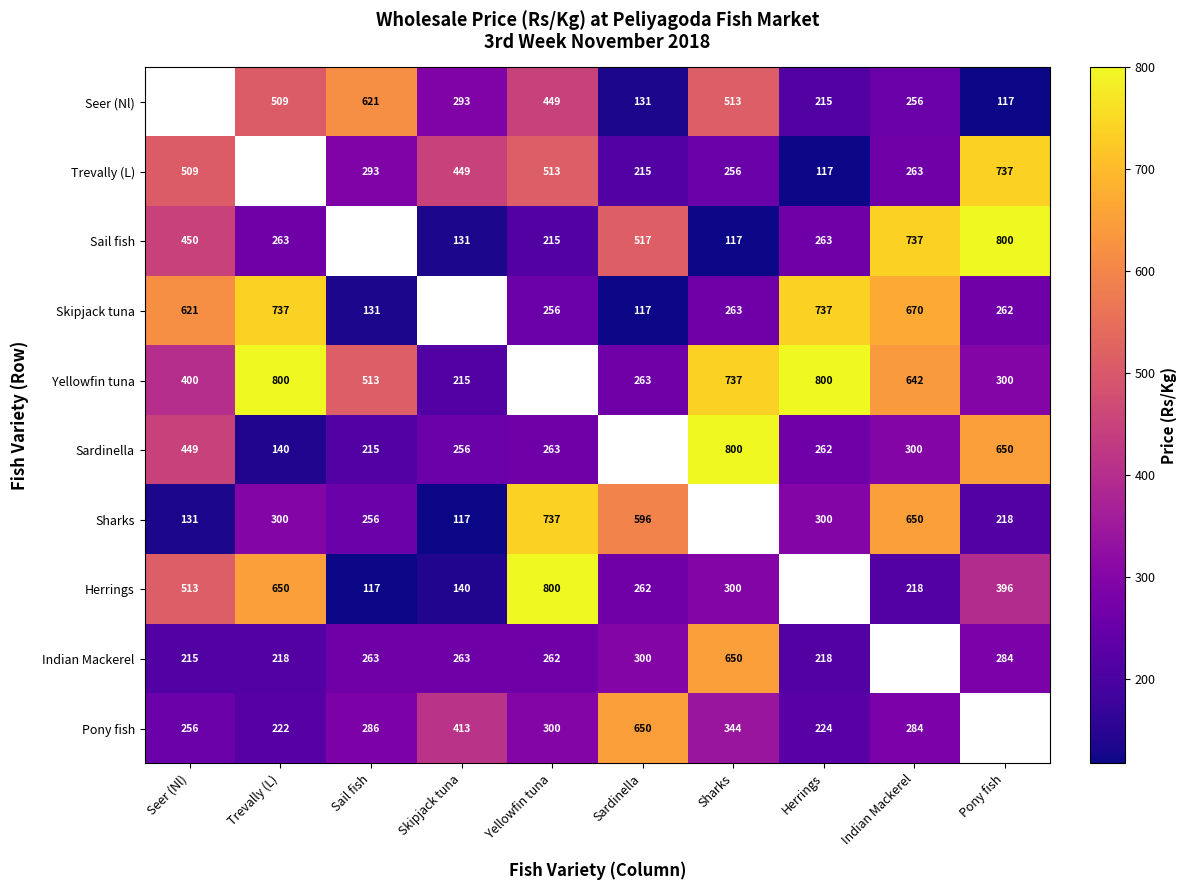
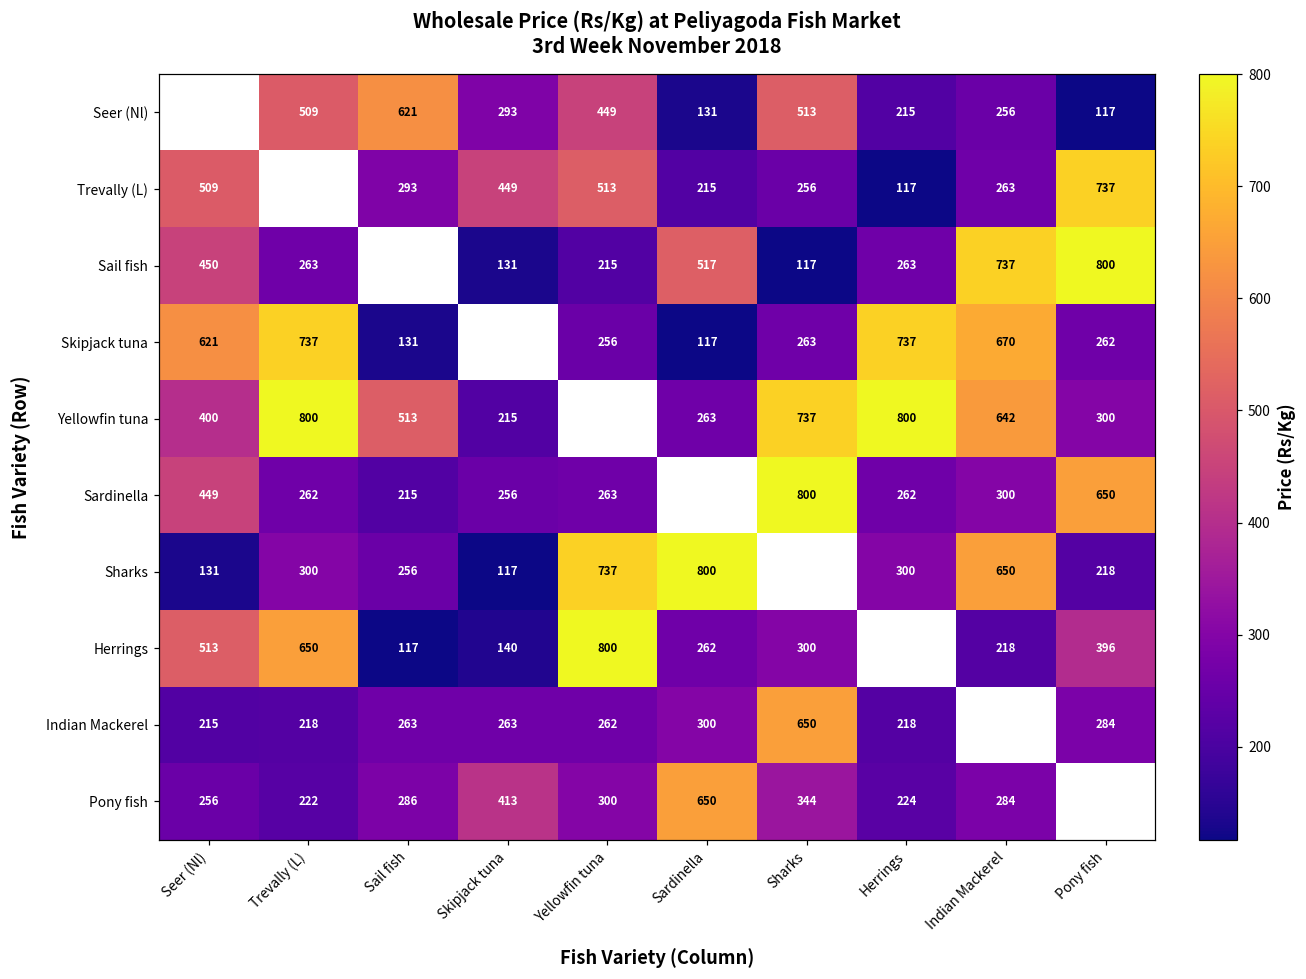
  {
    "Seer (Nl)": {
      "Trevally (L)": 509,
      "Sail fish": 621,
      "Skipjack tuna": 293,
      "Yellowfin tuna": 449,
      "Sardinella": 131,
      "Sharks": 513,
      "Herrings": 215,
      "Indian Mackerel": 256,
      "Pony fish": 117
    },
    "Trevally (L)": {
      "Seer (Nl)": 509,
      "Sail fish": 293,
      "Skipjack tuna": 449,
      "Yellowfin tuna": 513,
      "Sardinella": 215,
      "Sharks": 256,
      "Herrings": 117,
      "Indian Mackerel": 263,
      "Pony fish": 737
    },
    "Sail fish": {
      "Seer (Nl)": 450,
      "Trevally (L)": 263,
      "Skipjack tuna": 131,
      "Yellowfin tuna": 215,
      "Sardinella": 517,
      "Sharks": 117,
      "Herrings": 263,
      "Indian Mackerel": 737,
      "Pony fish": 800
    },
    "Skipjack tuna": {
      "Seer (Nl)": 621,
      "Trevally (L)": 737,
      "Sail fish": 131,
      "Yellowfin tuna": 256,
      "Sardinella": 117,
      "Sharks": 263,
      "Herrings": 737,
      "Indian Mackerel": 670,
      "Pony fish": 262
    },
    "Yellowfin tuna": {
      "Seer (Nl)": 400,
      "Trevally (L)": 800,
      "Sail fish": 513,
      "Skipjack tuna": 215,
      "Sardinella": 263,
      "Sharks": 737,
      "Herrings": 800,
      "Indian Mackerel": 642,
      "Pony fish": 300
    },
    "Sardinella": {
      "Seer (Nl)": 449,
-     "Trevally (L)": 140,
+     "Trevally (L)": 262,
      "Sail fish": 215,
      "Skipjack tuna": 256,
      "Yellowfin tuna": 263,
      "Sharks": 800,
      "Herrings": 262,
      "Indian Mackerel": 300,
      "Pony fish": 650
    },
    "Sharks": {
      "Seer (Nl)": 131,
      "Trevally (L)": 300,
      "Sail fish": 256,
      "Skipjack tuna": 117,
      "Yellowfin tuna": 737,
-     "Sardinella": 596,
+     "Sardinella": 800,
      "Herrings": 300,
      "Indian Mackerel": 650,
      "Pony fish": 218
    },
    "Herrings": {
      "Seer (Nl)": 513,
      "Trevally (L)": 650,
      "Sail fish": 117,
      "Skipjack tuna": 140,
      "Yellowfin tuna": 800,
      "Sardinella": 262,
      "Sharks": 300,
      "Indian Mackerel": 218,
      "Pony fish": 396
    },
    "Indian Mackerel": {
      "Seer (Nl)": 215,
      "Trevally (L)": 218,
      "Sail fish": 263,
      "Skipjack tuna": 263,
      "Yellowfin tuna": 262,
      "Sardinella": 300,
      "Sharks": 650,
      "Herrings": 218,
      "Pony fish": 284
    },
    "Pony fish": {
      "Seer (Nl)": 256,
      "Trevally (L)": 222,
      "Sail fish": 286,
      "Skipjack tuna": 413,
      "Yellowfin tuna": 300,
      "Sardinella": 650,
      "Sharks": 344,
      "Herrings": 224,
      "Indian Mackerel": 284
    }
  }
